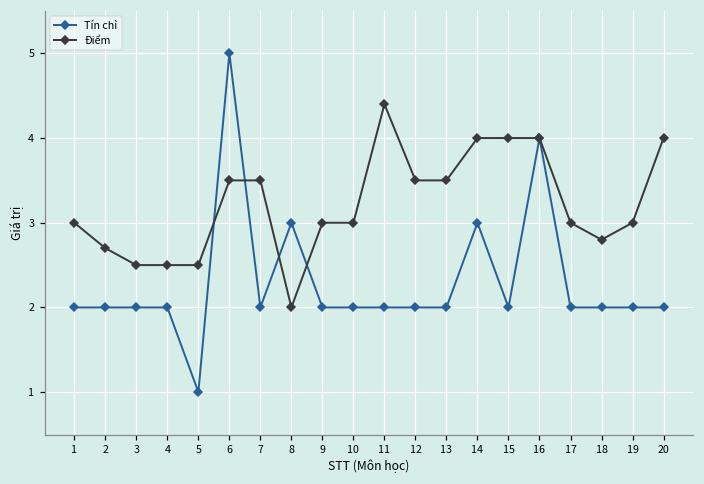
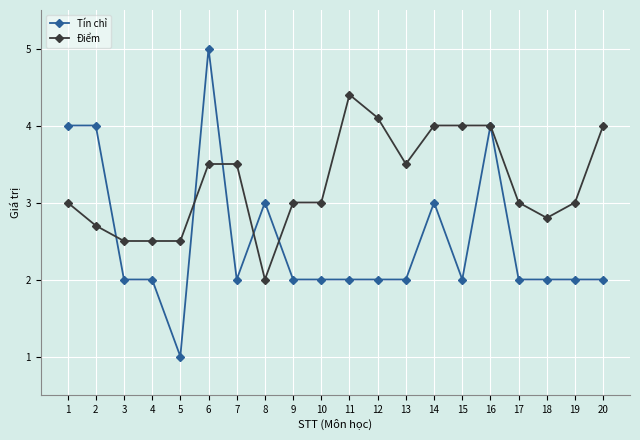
  {
    "Tín chỉ": {
-     "1": 2,
-     "2": 2,
+     "1": 4,
+     "2": 4,
      "3": 2,
      "4": 2,
      "5": 1,
      "6": 5,
      "7": 2,
      "8": 3,
      "9": 2,
      "10": 2,
      "11": 2,
      "12": 2,
      "13": 2,
      "14": 3,
      "15": 2,
      "17": 2,
      "18": 2,
      "19": 2,
      "20": 2
    },
    "Điểm": {
      "1": 3.0,
      "2": 2.7,
      "3": 2.5,
      "4": 2.5,
      "5": 2.5,
      "6": 3.5,
      "7": 3.5,
      "8": 2.0,
      "9": 3.0,
      "10": 3.0,
      "11": 4.4,
-     "12": 3.5,
+     "12": 4.1,
      "13": 3.5,
      "14": 4.0,
      "15": 4.0,
      "17": 3.0,
      "18": 2.8,
      "19": 3.0,
      "20": 4.0
    }
  }
